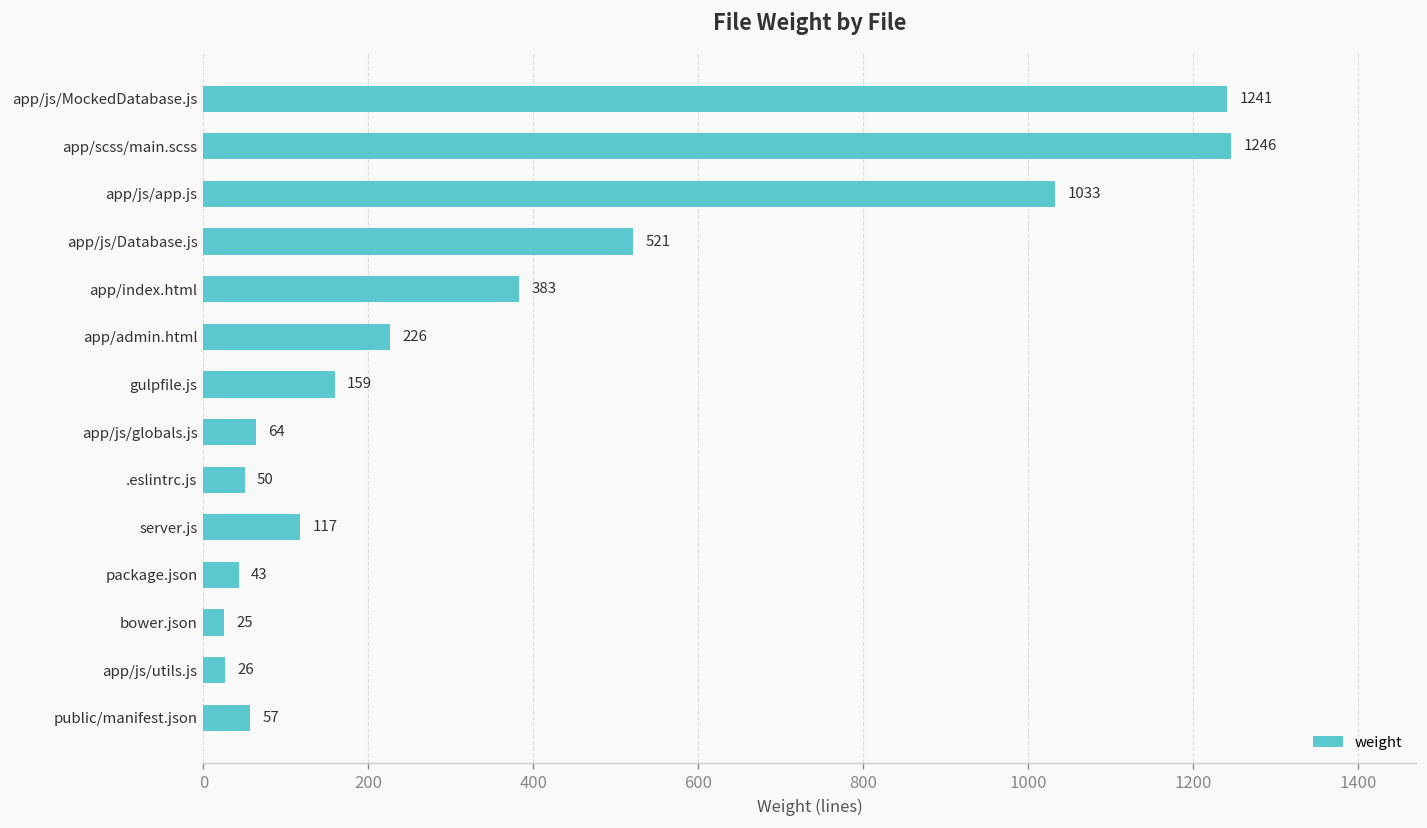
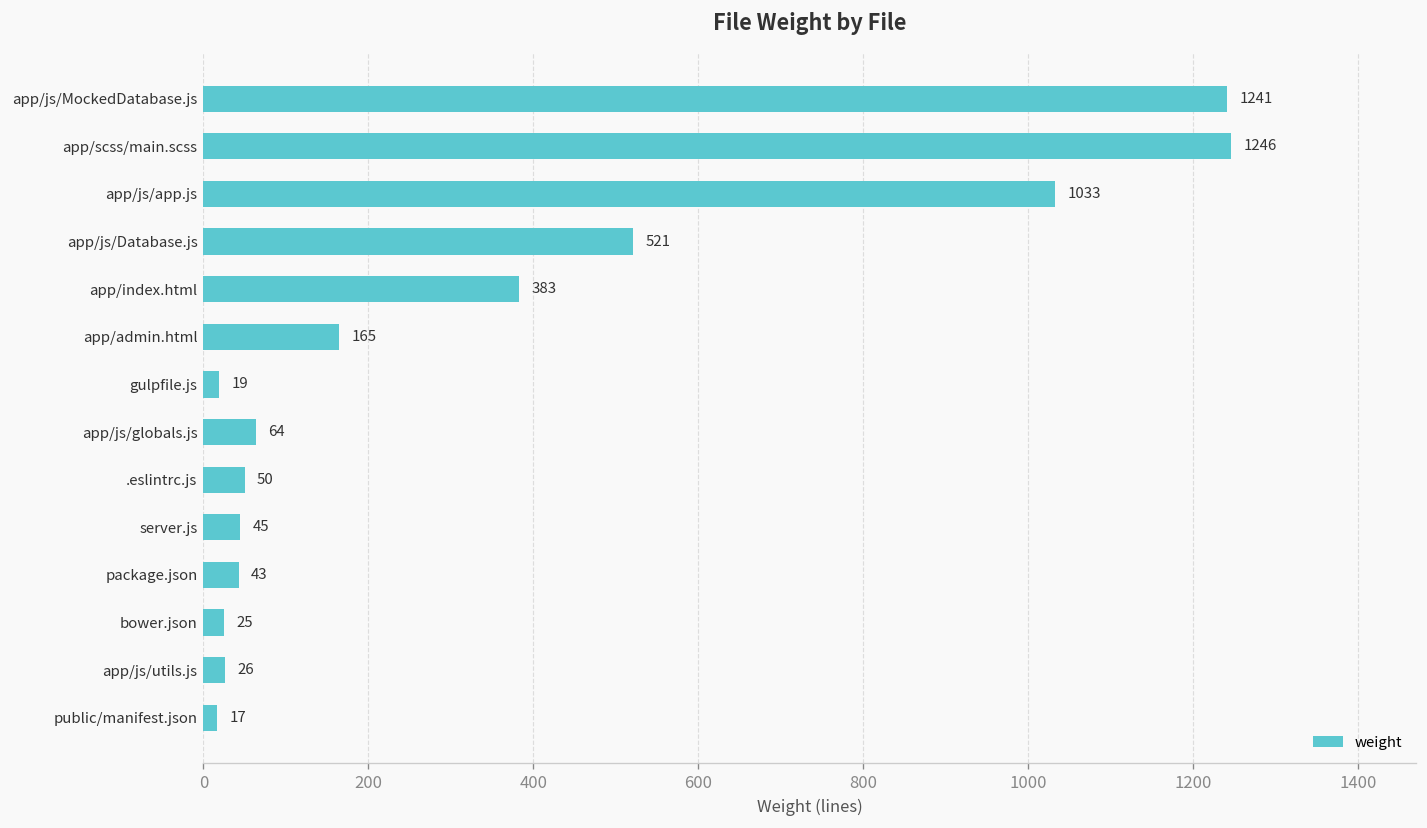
  {
    "app/js/MockedDatabase.js": 1241,
    "app/scss/main.scss": 1246,
    "app/js/app.js": 1033,
    "app/js/Database.js": 521,
    "app/index.html": 383,
-   "app/admin.html": 226,
-   "gulpfile.js": 159,
+   "app/admin.html": 165,
+   "gulpfile.js": 19,
    "app/js/globals.js": 64,
    ".eslintrc.js": 50,
-   "server.js": 117,
+   "server.js": 45,
    "package.json": 43,
    "bower.json": 25,
    "app/js/utils.js": 26,
-   "public/manifest.json": 57
+   "public/manifest.json": 17
  }
